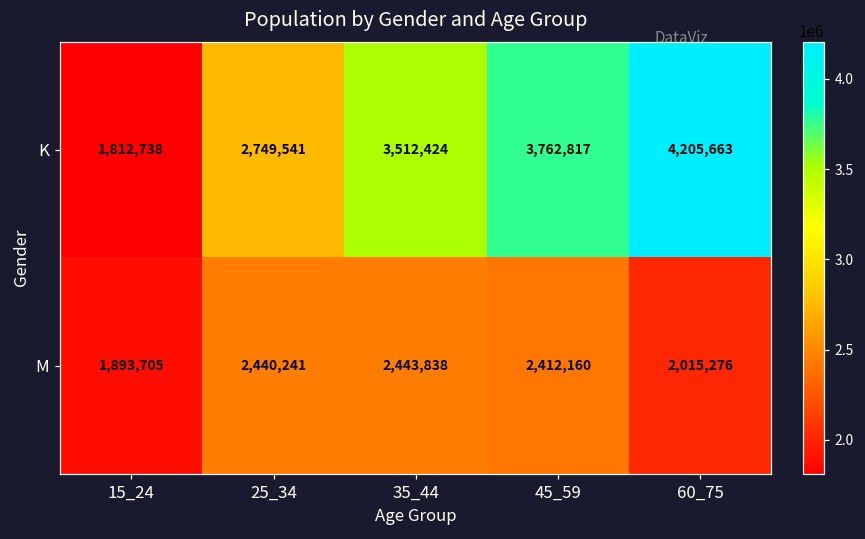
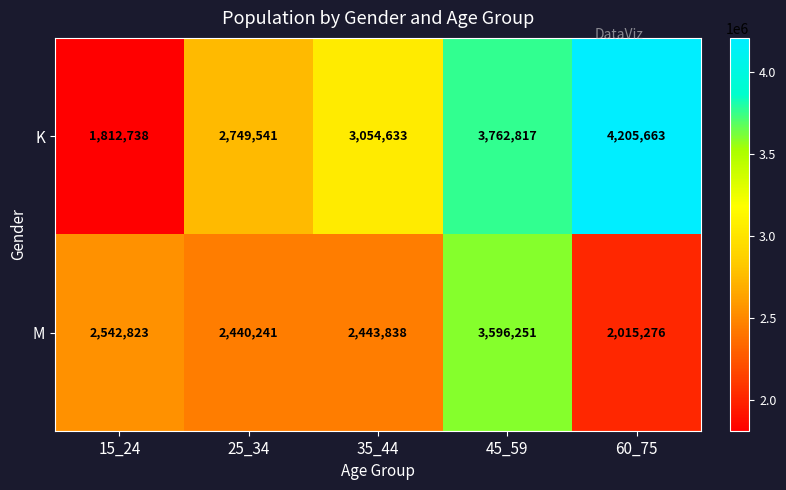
  {
    "K": {
      "15_24": "1,812,738",
      "25_34": "2,749,541",
-     "35_44": "3,512,424",
+     "35_44": "3,054,633",
      "45_59": "3,762,817",
      "60_75": "4,205,663"
    },
    "M": {
-     "15_24": "1,893,705",
+     "15_24": "2,542,823",
      "25_34": "2,440,241",
      "35_44": "2,443,838",
-     "45_59": "2,412,160",
+     "45_59": "3,596,251",
      "60_75": "2,015,276"
    }
  }
